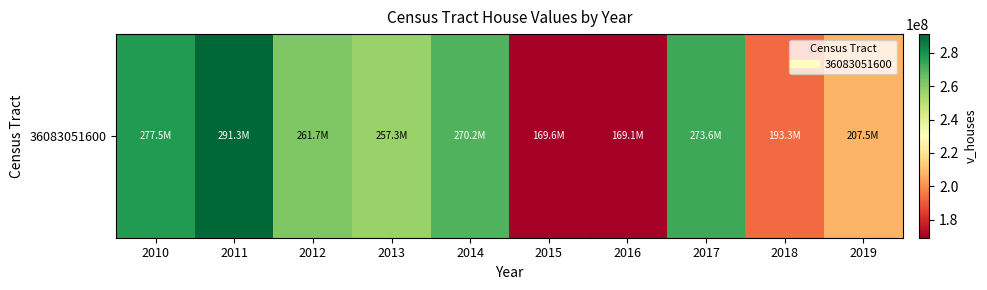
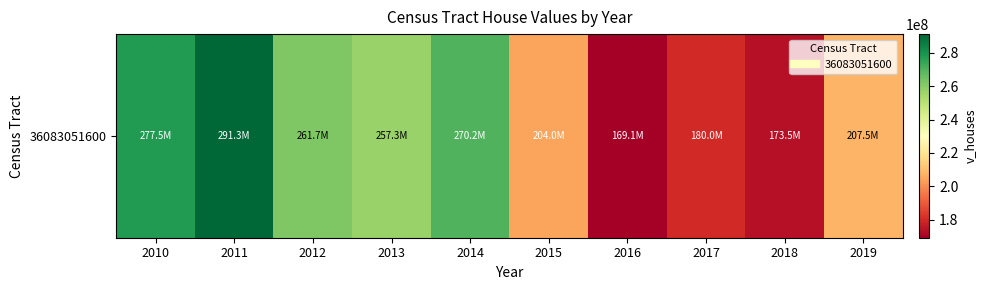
  {
    "36083051600": {
      "2010": "277.5M",
      "2011": "291.3M",
      "2012": "261.7M",
      "2013": "257.3M",
      "2014": "270.2M",
-     "2015": "169.6M",
+     "2015": "204.0M",
      "2016": "169.1M",
-     "2017": "273.6M",
-     "2018": "193.3M",
+     "2017": "180.0M",
+     "2018": "173.5M",
      "2019": "207.5M"
    }
  }
